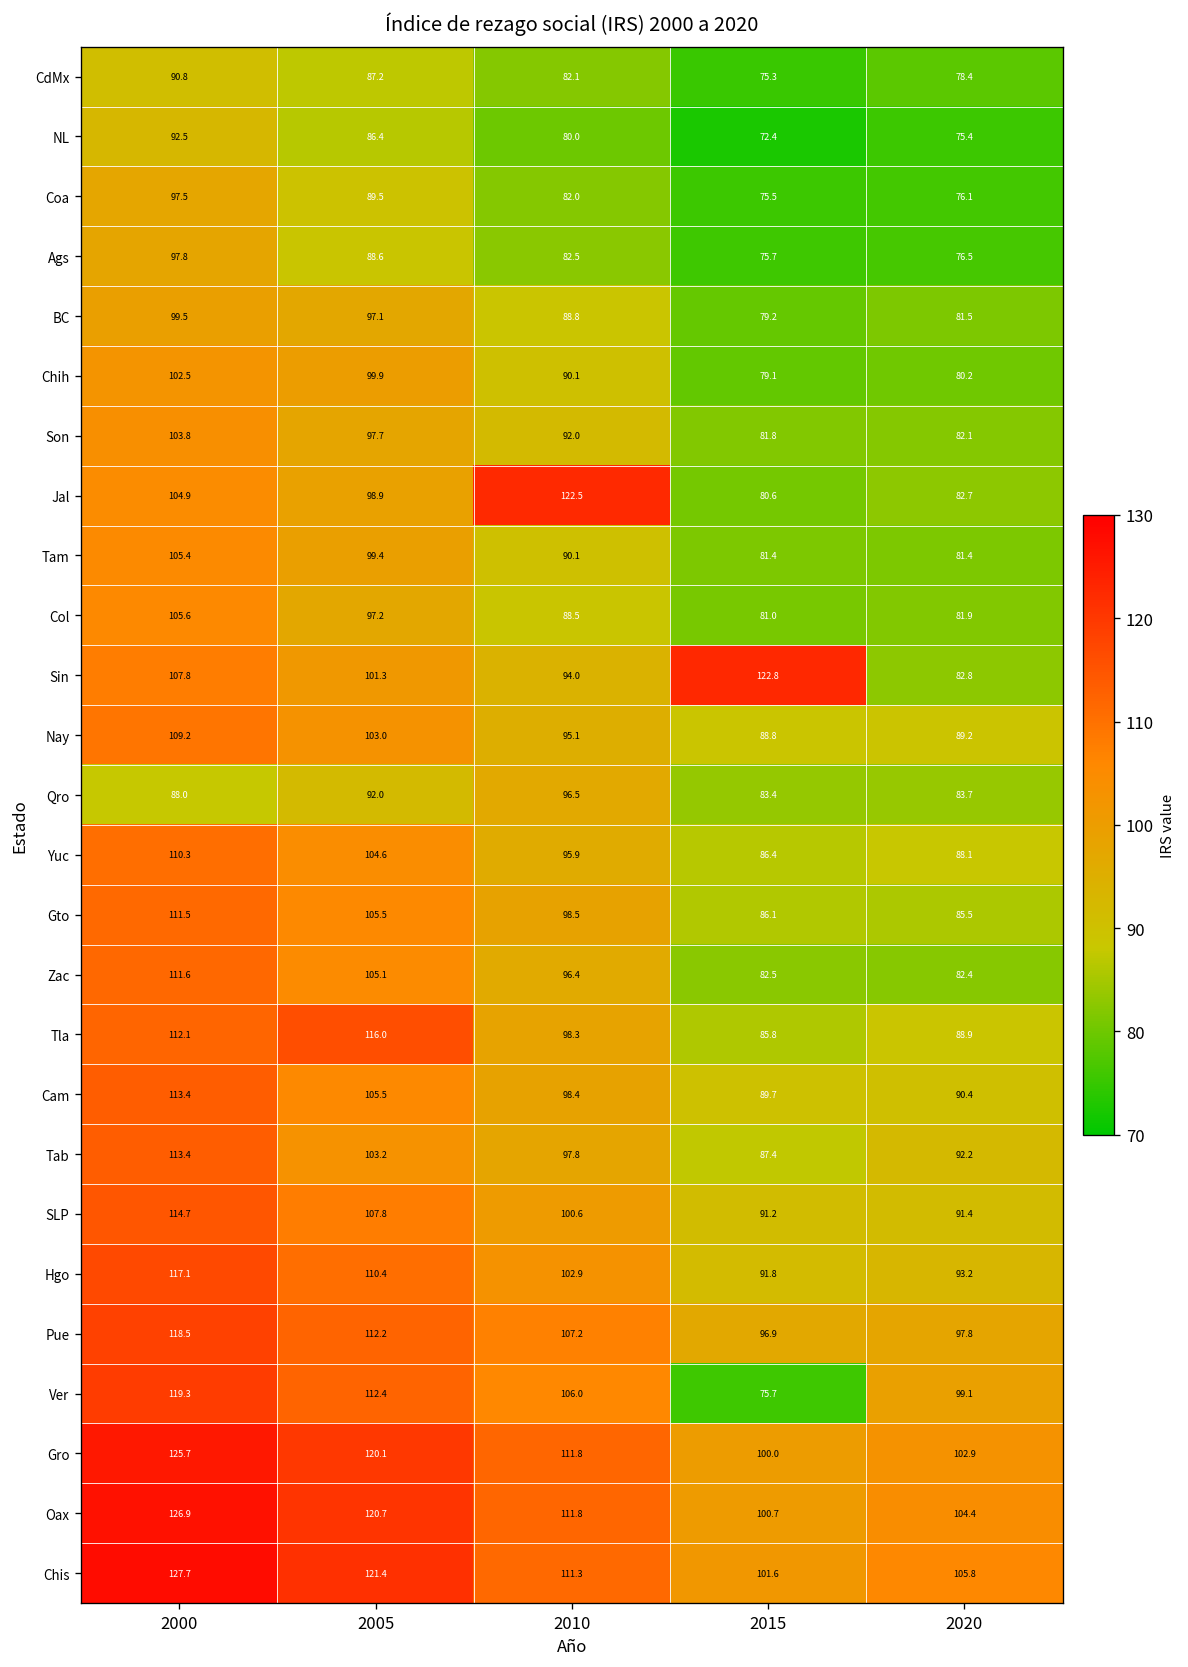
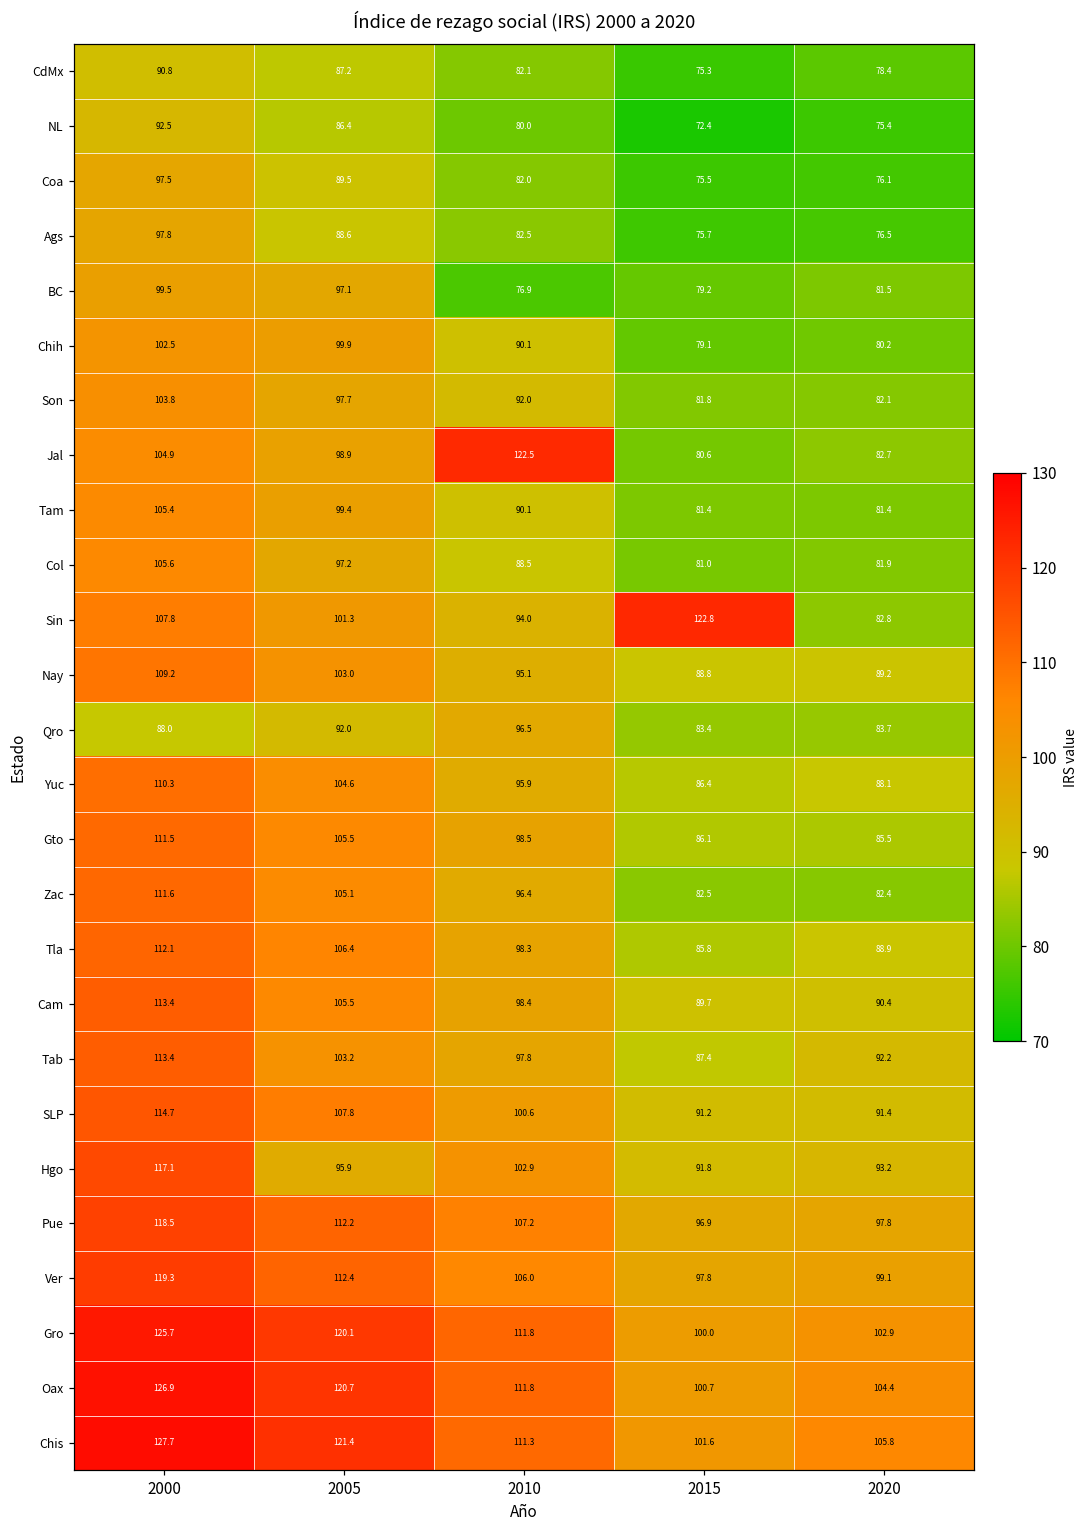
  {
    "CdMx": {
      "2000": 90.8,
      "2005": 87.2,
      "2010": 82.1,
      "2015": 75.3,
      "2020": 78.4
    },
    "NL": {
      "2000": 92.5,
      "2005": 86.4,
      "2010": 80.0,
      "2015": 72.4,
      "2020": 75.4
    },
    "Coa": {
      "2000": 97.5,
      "2005": 89.5,
      "2010": 82.0,
      "2015": 75.5,
      "2020": 76.1
    },
    "Ags": {
      "2000": 97.8,
      "2005": 88.6,
      "2010": 82.5,
      "2015": 75.7,
      "2020": 76.5
    },
    "BC": {
      "2000": 99.5,
      "2005": 97.1,
-     "2010": 88.8,
+     "2010": 76.9,
      "2015": 79.2,
      "2020": 81.5
    },
    "Chih": {
      "2000": 102.5,
      "2005": 99.9,
      "2010": 90.1,
      "2015": 79.1,
      "2020": 80.2
    },
    "Son": {
      "2000": 103.8,
      "2005": 97.7,
      "2010": 92.0,
      "2015": 81.8,
      "2020": 82.1
    },
    "Jal": {
      "2000": 104.9,
      "2005": 98.9,
      "2010": 122.5,
      "2015": 80.6,
      "2020": 82.7
    },
    "Tam": {
      "2000": 105.4,
      "2005": 99.4,
      "2010": 90.1,
      "2015": 81.4,
      "2020": 81.4
    },
    "Col": {
      "2000": 105.6,
      "2005": 97.2,
      "2010": 88.5,
      "2015": 81.0,
      "2020": 81.9
    },
    "Sin": {
      "2000": 107.8,
      "2005": 101.3,
      "2010": 94.0,
      "2015": 122.8,
      "2020": 82.8
    },
    "Nay": {
      "2000": 109.2,
      "2005": 103.0,
      "2010": 95.1,
      "2015": 88.8,
      "2020": 89.2
    },
    "Qro": {
      "2000": 88.0,
      "2005": 92.0,
      "2010": 96.5,
      "2015": 83.4,
      "2020": 83.7
    },
    "Yuc": {
      "2000": 110.3,
      "2005": 104.6,
      "2010": 95.9,
      "2015": 86.4,
      "2020": 88.1
    },
    "Gto": {
      "2000": 111.5,
      "2005": 105.5,
      "2010": 98.5,
      "2015": 86.1,
      "2020": 85.5
    },
    "Zac": {
      "2000": 111.6,
      "2005": 105.1,
      "2010": 96.4,
      "2015": 82.5,
      "2020": 82.4
    },
    "Tla": {
      "2000": 112.1,
-     "2005": 116.0,
+     "2005": 106.4,
      "2010": 98.3,
      "2015": 85.8,
      "2020": 88.9
    },
    "Cam": {
      "2000": 113.4,
      "2005": 105.5,
      "2010": 98.4,
      "2015": 89.7,
      "2020": 90.4
    },
    "Tab": {
      "2000": 113.4,
      "2005": 103.2,
      "2010": 97.8,
      "2015": 87.4,
      "2020": 92.2
    },
    "SLP": {
      "2000": 114.7,
      "2005": 107.8,
      "2010": 100.6,
      "2015": 91.2,
      "2020": 91.4
    },
    "Hgo": {
      "2000": 117.1,
-     "2005": 110.4,
+     "2005": 95.9,
      "2010": 102.9,
      "2015": 91.8,
      "2020": 93.2
    },
    "Pue": {
      "2000": 118.5,
      "2005": 112.2,
      "2010": 107.2,
      "2015": 96.9,
      "2020": 97.8
    },
    "Ver": {
      "2000": 119.3,
      "2005": 112.4,
      "2010": 106.0,
-     "2015": 75.7,
+     "2015": 97.8,
      "2020": 99.1
    },
    "Gro": {
      "2000": 125.7,
      "2005": 120.1,
      "2010": 111.8,
      "2015": 100.0,
      "2020": 102.9
    },
    "Oax": {
      "2000": 126.9,
      "2005": 120.7,
      "2010": 111.8,
      "2015": 100.7,
      "2020": 104.4
    },
    "Chis": {
      "2000": 127.7,
      "2005": 121.4,
      "2010": 111.3,
      "2015": 101.6,
      "2020": 105.8
    }
  }
